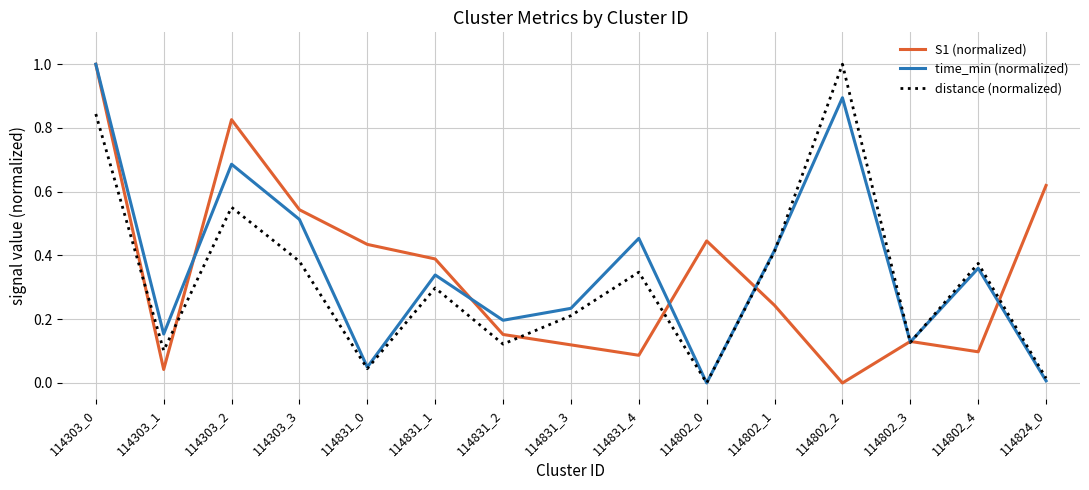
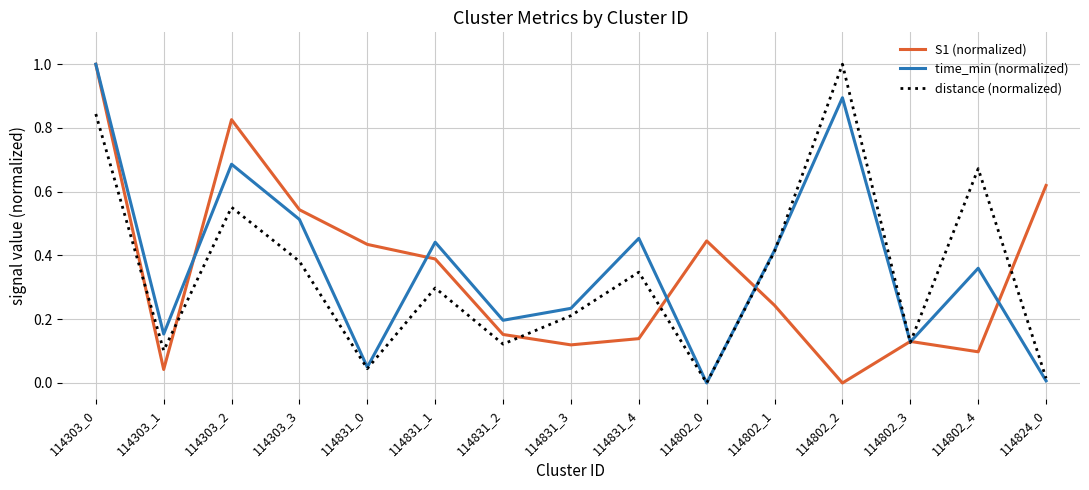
  {
    "S1 (normalized)": {
      "114303_1": 0.04,
      "114303_2": 0.83,
      "114303_3": 0.54,
      "114831_0": 0.43,
      "114831_1": 0.39,
      "114831_2": 0.15,
      "114831_3": 0.12,
-     "114831_4": 0.09,
+     "114831_4": 0.14,
      "114802_0": 0.45,
      "114802_1": 0.24,
      "114802_2": 0.00,
      "114802_4": 0.10,
      "114824_0": 0.62
    },
    "time_min (normalized)": {
      "114303_1": 0.15,
      "114303_2": 0.69,
      "114303_3": 0.51,
-     "114831_1": 0.34,
+     "114831_1": 0.44,
      "114831_2": 0.20,
      "114831_3": 0.23,
      "114831_4": 0.45,
      "114802_2": 0.89,
      "114802_4": 0.36,
      "114824_0": 0.01
    },
    "distance (normalized)": {
      "114303_0": 0.84,
      "114303_1": 0.10,
      "114303_2": 0.55,
      "114303_3": 0.38,
      "114831_1": 0.30,
      "114831_2": 0.12,
      "114831_3": 0.21,
      "114831_4": 0.35,
      "114802_2": 1.00,
-     "114802_4": 0.38,
+     "114802_4": 0.67,
      "114824_0": 0.02
    }
  }
